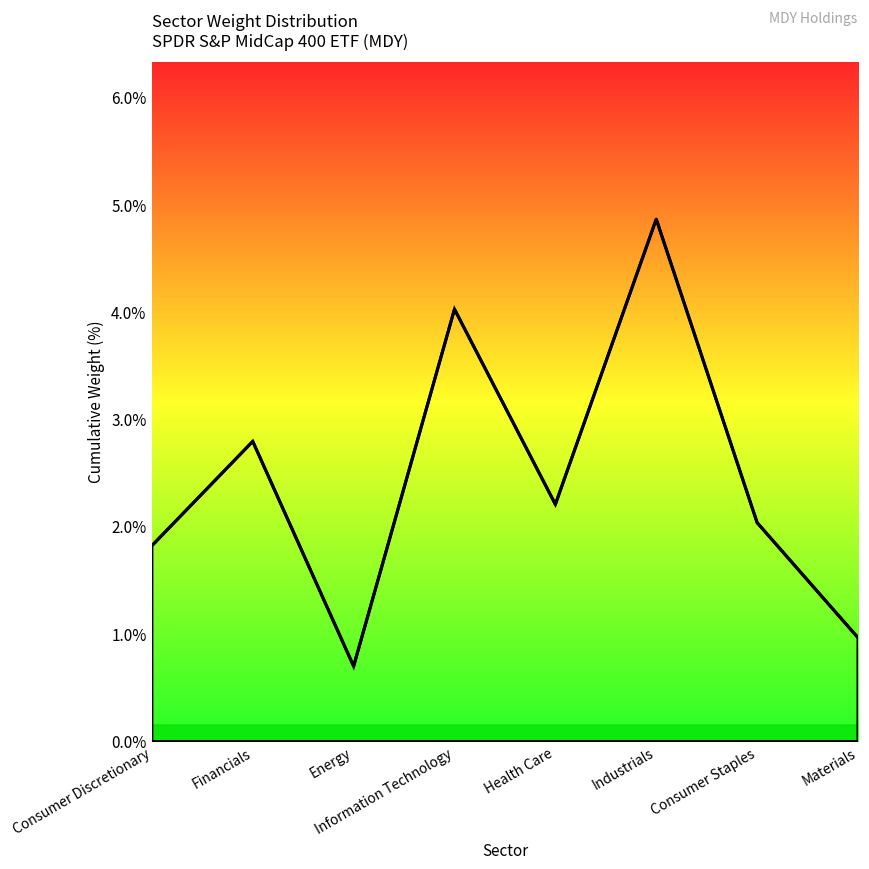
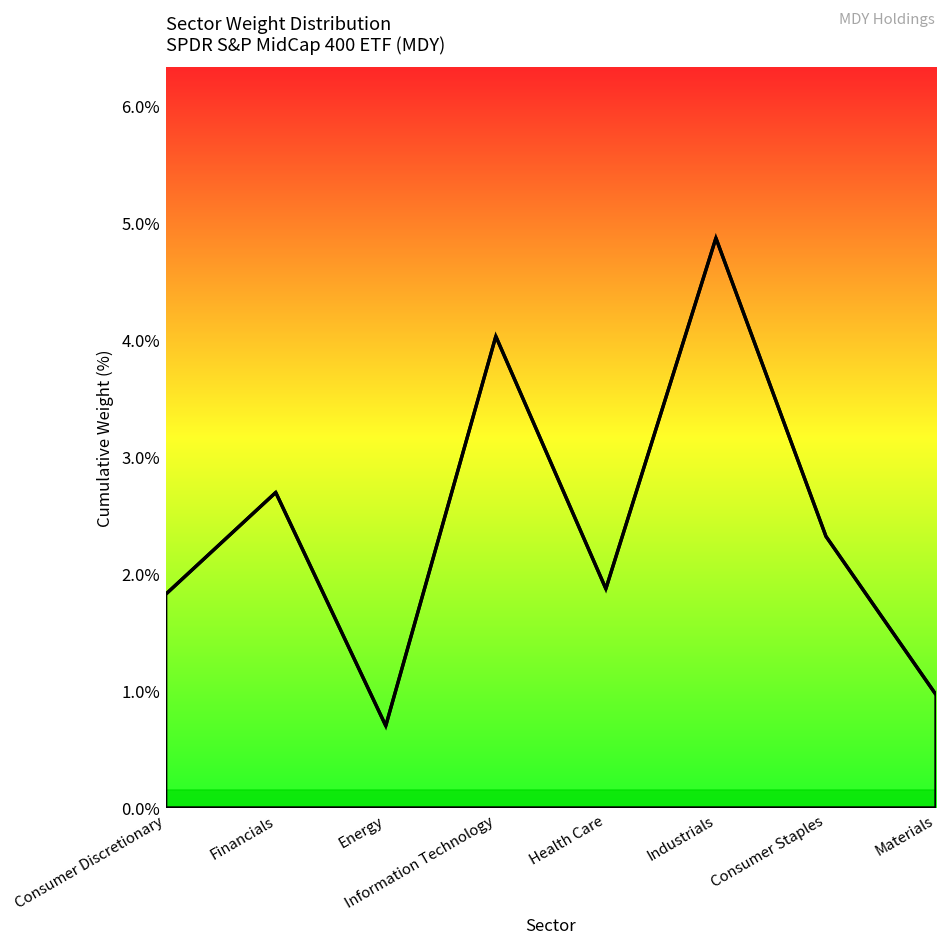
  {
    "Consumer Discretionary": "1.8%",
-   "Financials": "2.8%",
+   "Financials": "2.7%",
    "Energy": "0.7%",
    "Information Technology": "4.0%",
-   "Health Care": "2.2%",
+   "Health Care": "1.9%",
    "Industrials": "4.9%",
-   "Consumer Staples": "2.0%",
+   "Consumer Staples": "2.3%",
    "Materials": "1.0%"
  }
